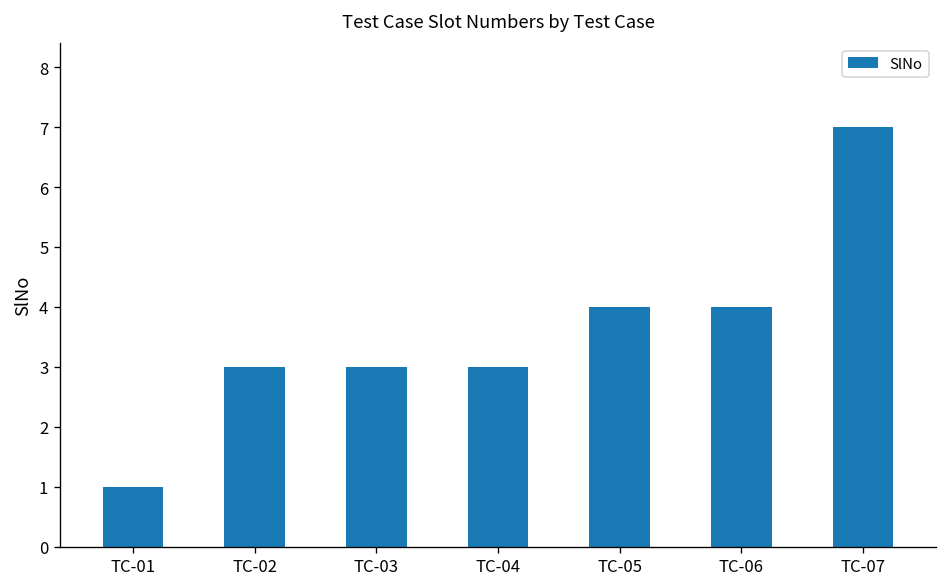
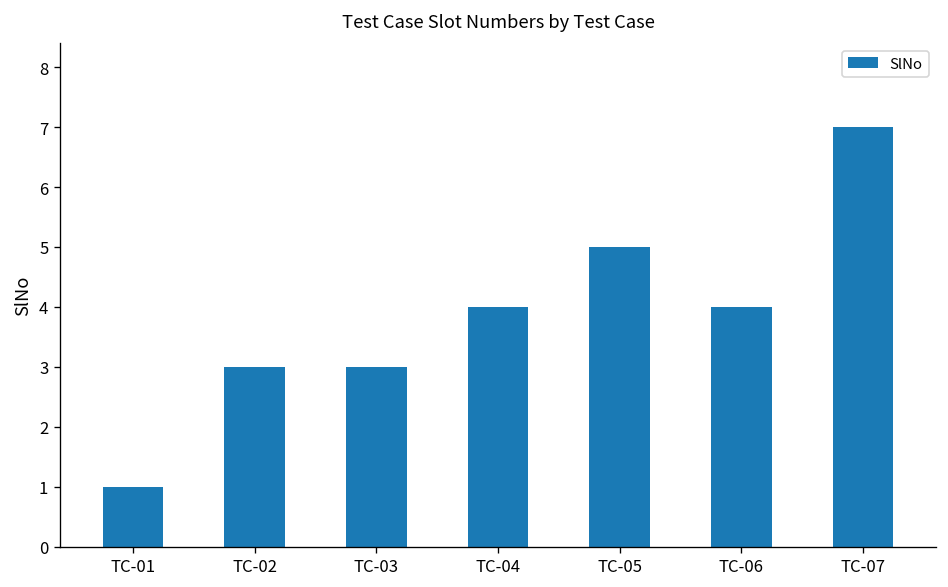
  {
    "TC-01": 1,
    "TC-02": 3,
    "TC-03": 3,
-   "TC-04": 3,
-   "TC-05": 4,
+   "TC-04": 4,
+   "TC-05": 5,
    "TC-06": 4,
    "TC-07": 7
  }
